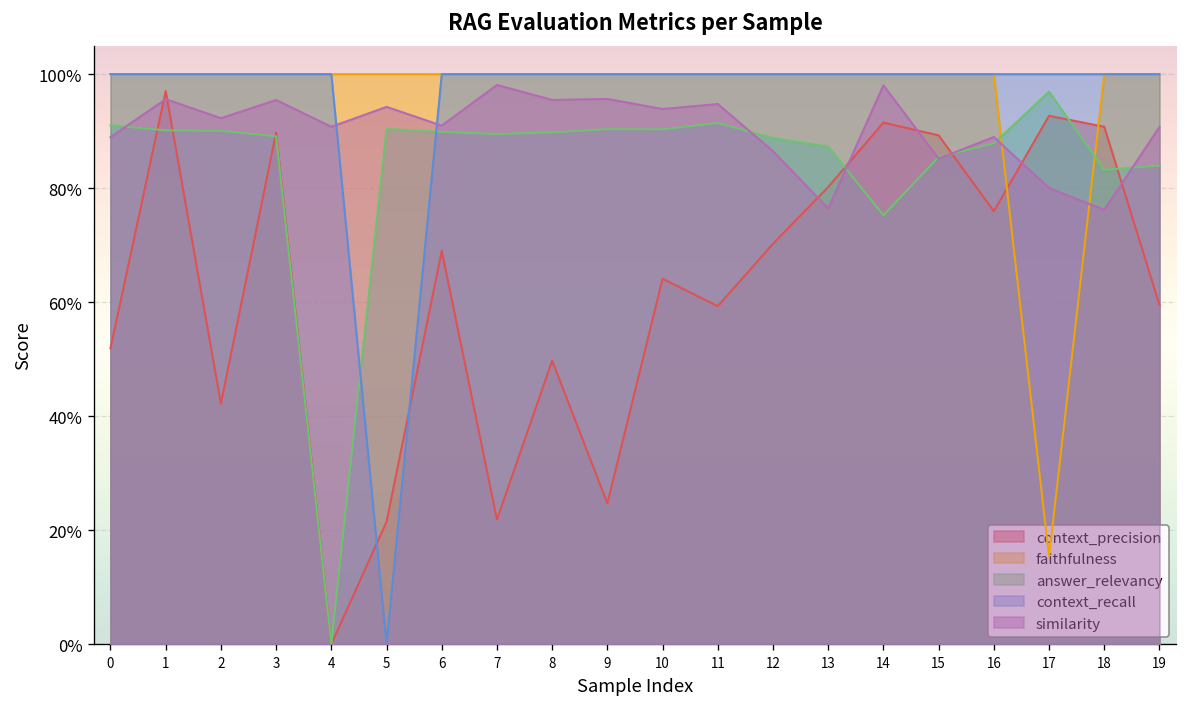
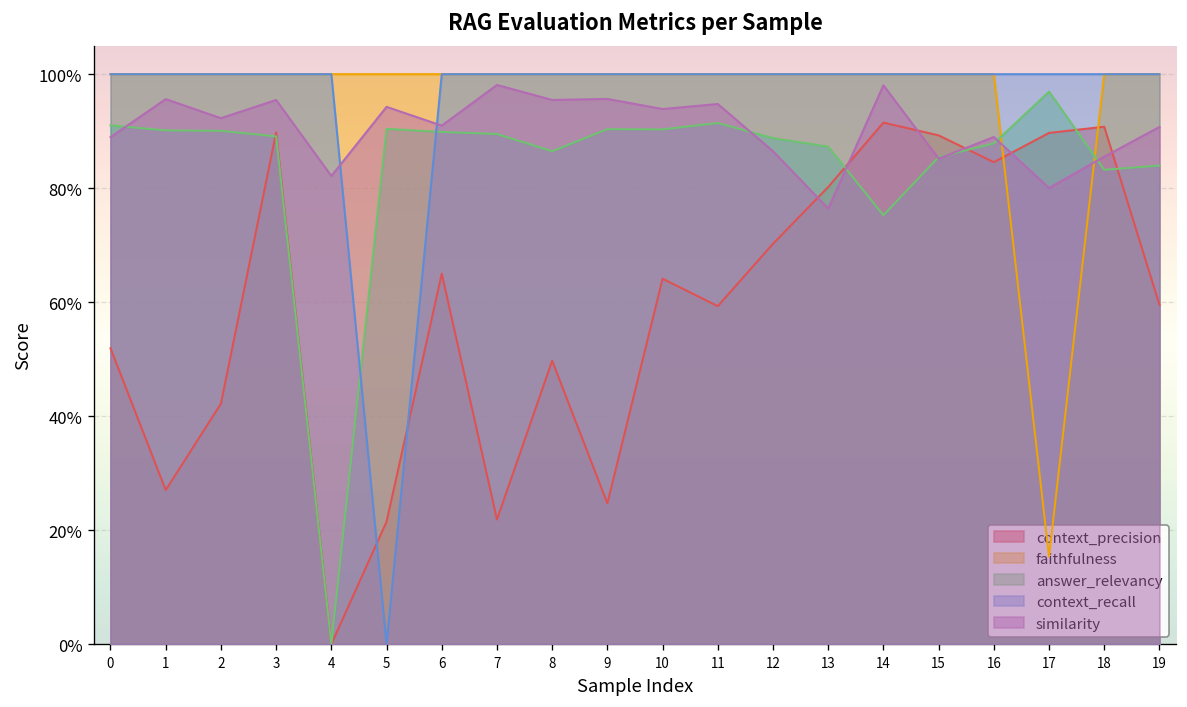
  {
    "context_precision": {
      "0": "52%",
-     "1": "97%",
+     "1": "27%",
      "2": "42%",
      "3": "90%",
      "5": "22%",
-     "6": "69%",
+     "6": "65%",
      "7": "22%",
      "8": "50%",
      "9": "25%",
      "10": "64%",
      "11": "59%",
      "12": "70%",
      "13": "80%",
      "14": "92%",
      "15": "89%",
-     "16": "76%",
-     "17": "93%",
+     "16": "85%",
+     "17": "90%",
      "18": "91%",
      "19": "60%"
    },
    "faithfulness": {
      "5": "100%"
    },
    "answer_relevancy": {
      "0": "91%",
      "1": "90%",
      "2": "90%",
      "3": "89%",
      "5": "90%",
      "6": "90%",
      "7": "90%",
-     "8": "90%",
+     "8": "86%",
      "9": "90%",
      "10": "90%",
      "11": "91%",
      "12": "89%",
      "13": "87%",
      "14": "75%",
      "16": "88%",
      "17": "97%",
      "18": "83%",
      "19": "84%"
    },
    "context_recall": {
      "5": "0%",
      "17": "100%"
    },
    "similarity": {
      "0": "89%",
      "1": "96%",
      "2": "92%",
      "3": "95%",
-     "4": "91%",
+     "4": "82%",
      "5": "94%",
      "6": "91%",
      "7": "98%",
      "8": "95%",
      "9": "96%",
      "10": "94%",
      "11": "95%",
      "12": "86%",
      "13": "76%",
      "14": "98%",
      "16": "89%",
      "17": "80%",
-     "18": "76%",
+     "18": "86%",
      "19": "91%"
    }
  }
